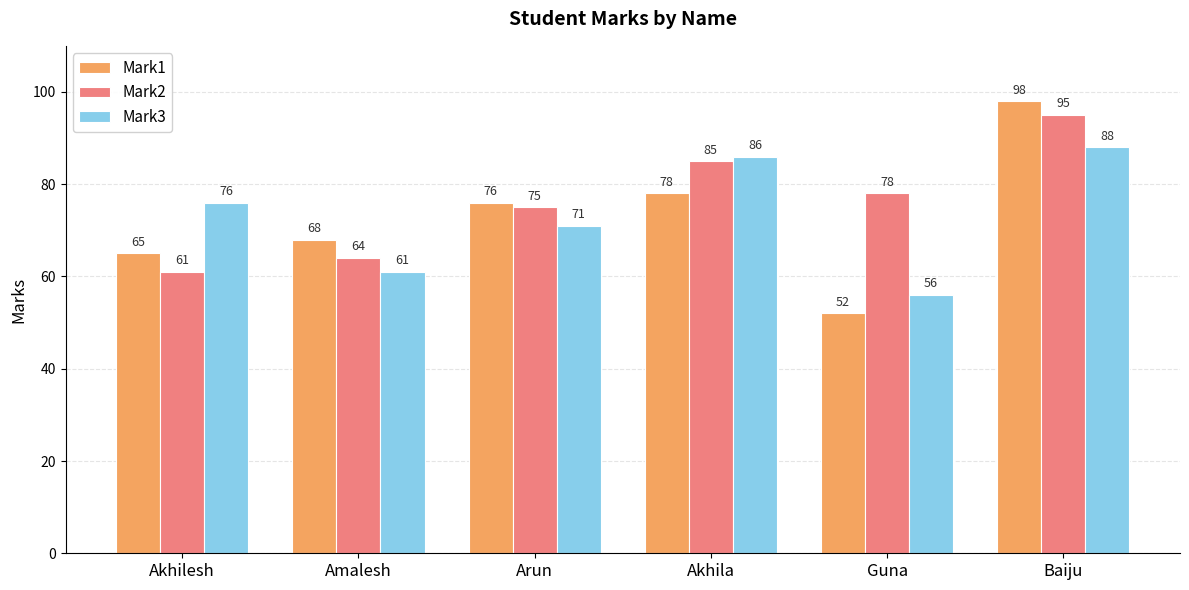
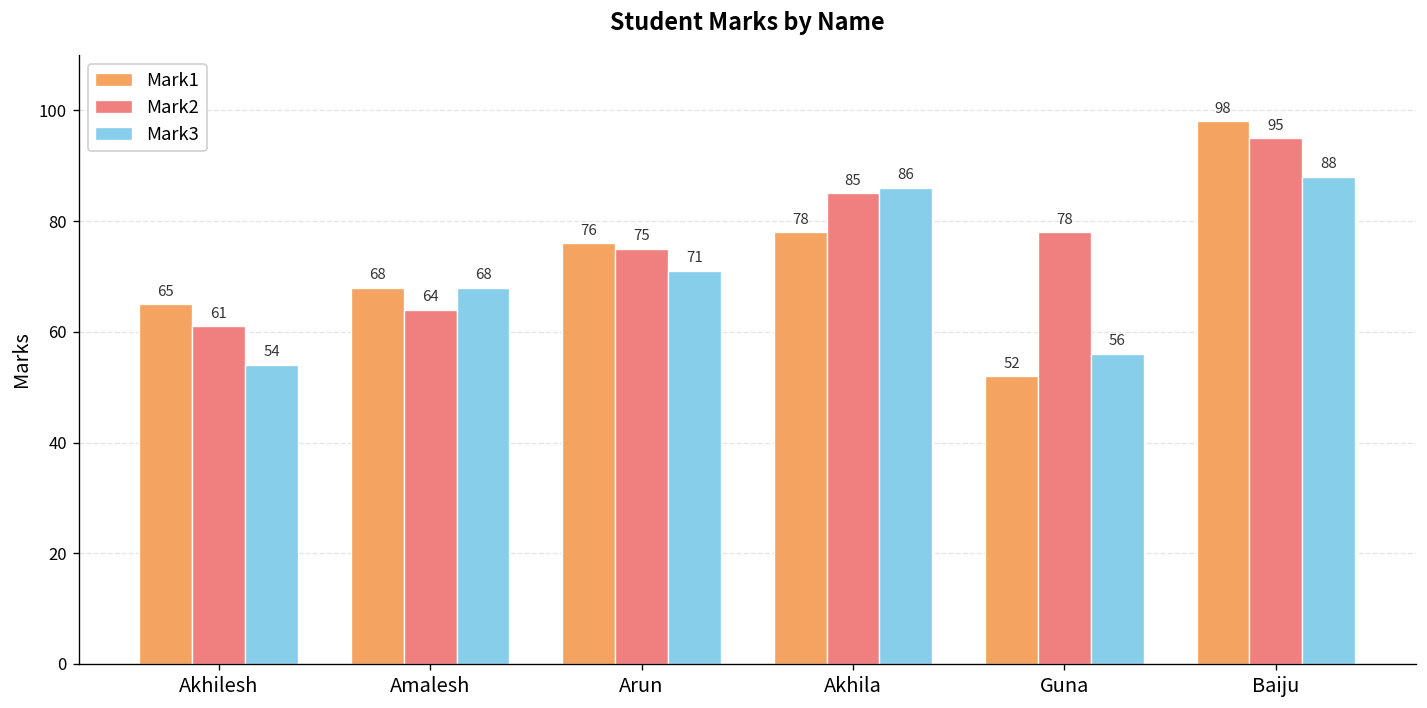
  {
    "Mark3": {
-     "Akhilesh": 76,
-     "Amalesh": 61,
+     "Akhilesh": 54,
+     "Amalesh": 68,
      "Arun": 71,
      "Akhila": 86,
      "Guna": 56,
      "Baiju": 88
    }
  }
